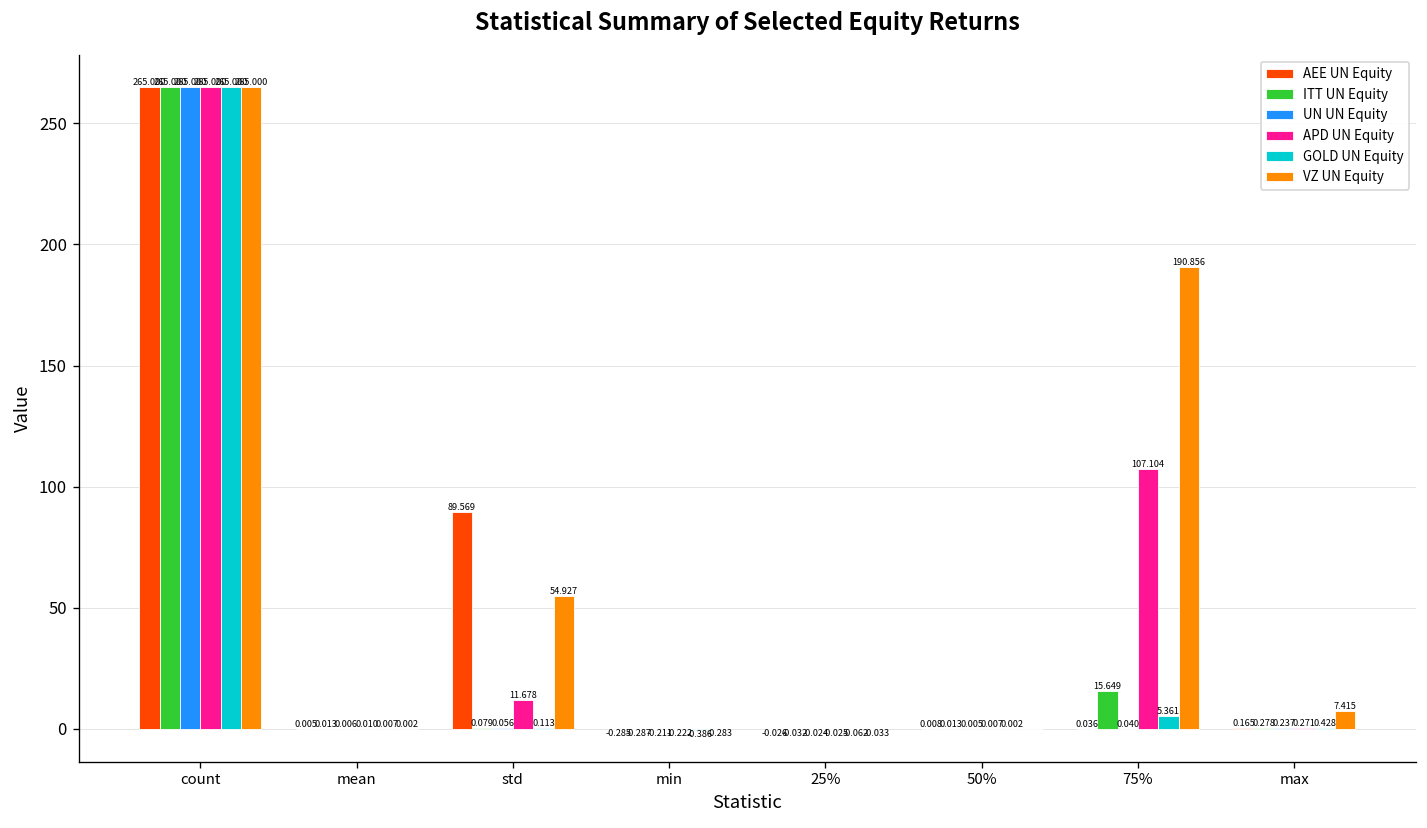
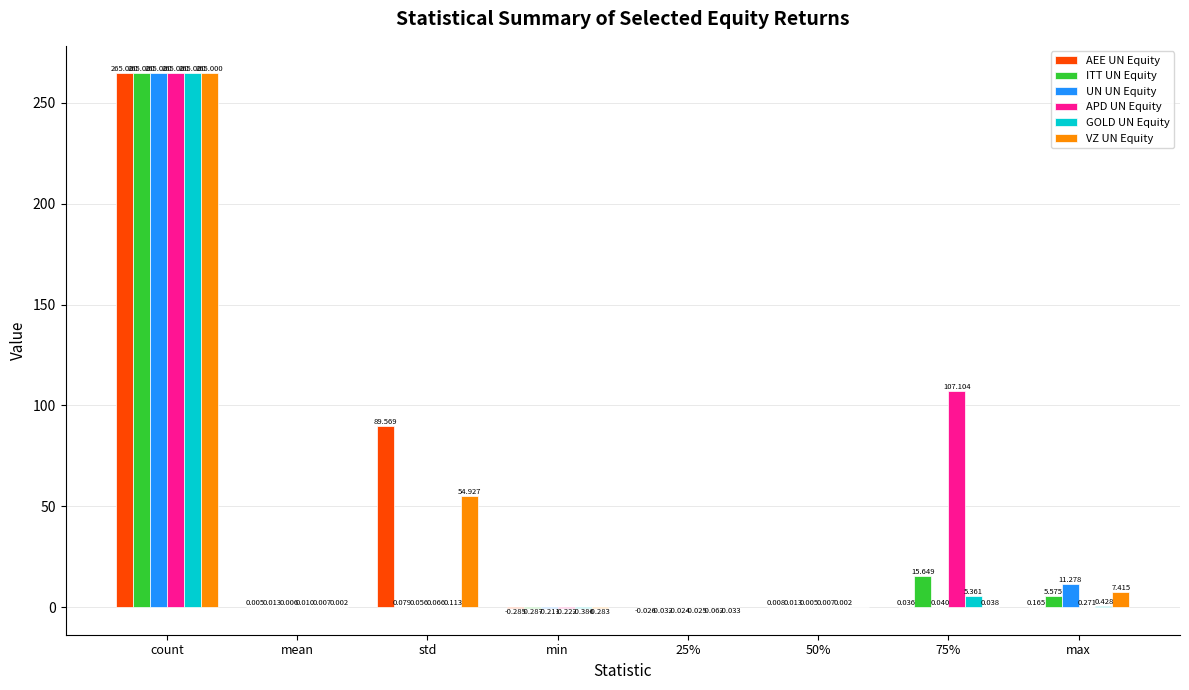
  {
    "AEE UN Equity": {
      "mean": 0.005,
      "std": 89.569,
      "50%": 0.008,
      "75%": 0.036,
      "max": 0.165
    },
    "ITT UN Equity": {
      "mean": 0.013,
      "std": 0.079,
      "50%": 0.013,
      "75%": 15.649,
-     "max": 0.278
+     "max": 5.575
    },
    "UN UN Equity": {
      "mean": 0.006,
      "std": 0.056,
      "50%": 0.005,
      "75%": 0.040,
-     "max": 0.237
+     "max": 11.278
    },
    "APD UN Equity": {
      "mean": 0.010,
-     "std": 11.678,
+     "std": 0.066,
      "50%": 0.007,
      "75%": 107.104,
      "max": 0.271
    },
    "GOLD UN Equity": {
      "mean": 0.007,
      "std": 0.113,
      "50%": 0.002,
      "75%": 5.361,
      "max": 0.428
    },
    "VZ UN Equity": {
      "mean": 0.002,
      "std": 54.927,
-     "75%": 190.856,
+     "75%": 0.038,
      "max": 7.415
    }
  }
